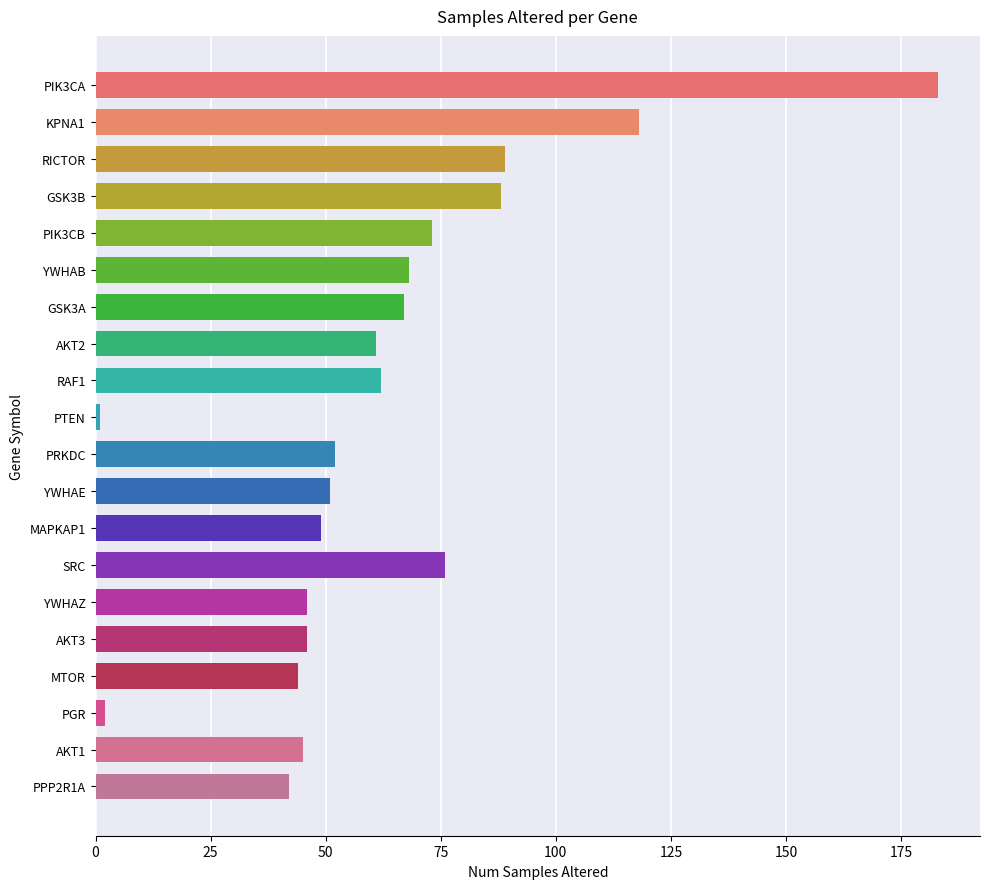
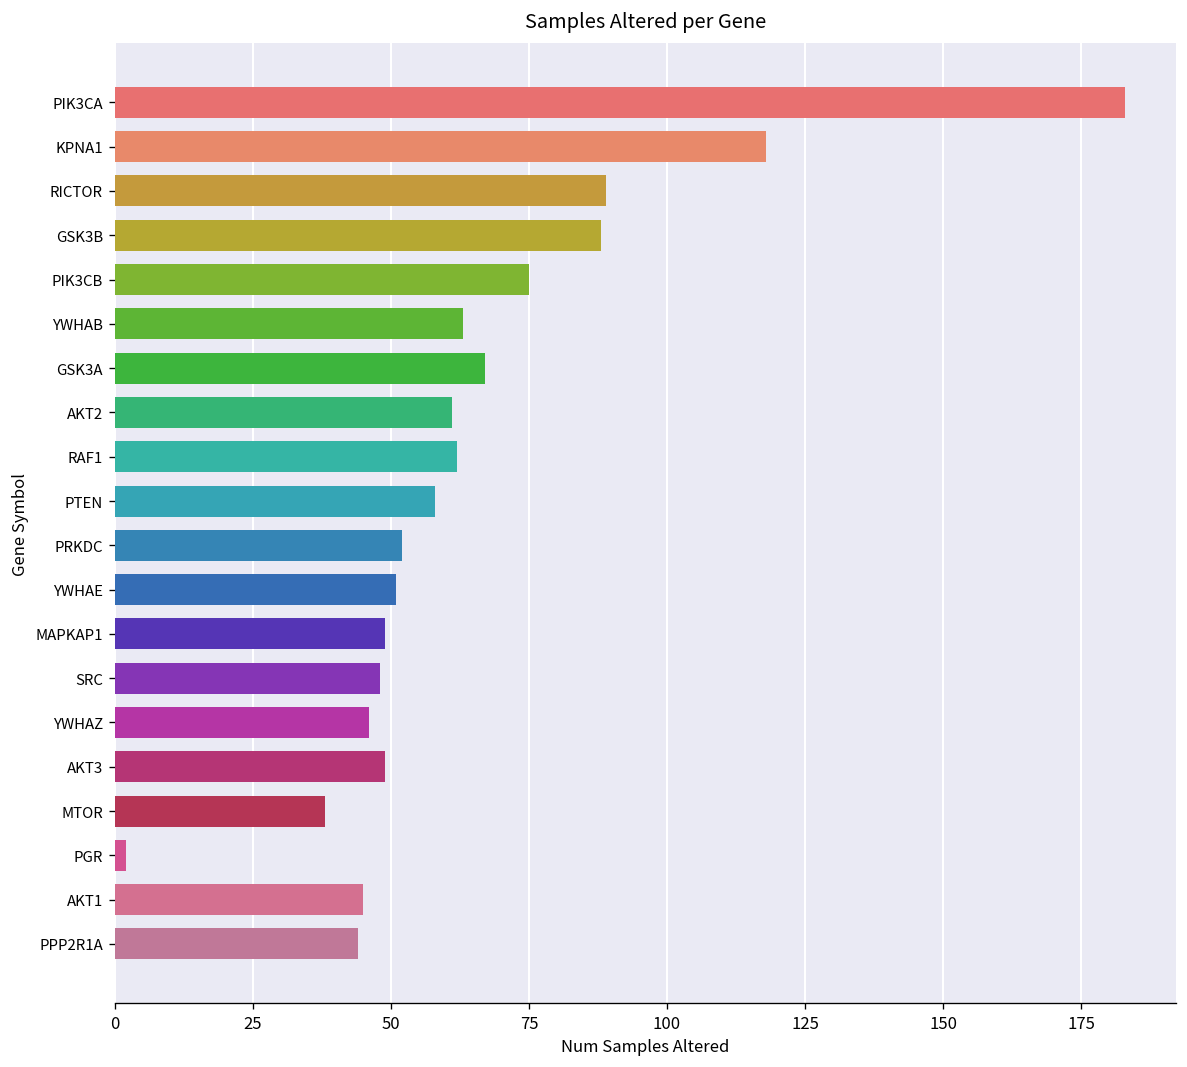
  {
    "PIK3CA": 183,
    "KPNA1": 118,
    "RICTOR": 89,
    "GSK3B": 88,
-   "PIK3CB": 73,
-   "YWHAB": 68,
+   "PIK3CB": 75,
+   "YWHAB": 63,
    "GSK3A": 67,
    "AKT2": 61,
    "RAF1": 62,
-   "PTEN": 1,
+   "PTEN": 58,
    "PRKDC": 52,
    "YWHAE": 51,
    "MAPKAP1": 49,
-   "SRC": 76,
+   "SRC": 48,
    "YWHAZ": 46,
-   "AKT3": 46,
-   "MTOR": 44,
+   "AKT3": 49,
+   "MTOR": 38,
    "PGR": 2,
    "AKT1": 45,
-   "PPP2R1A": 42
+   "PPP2R1A": 44
  }
